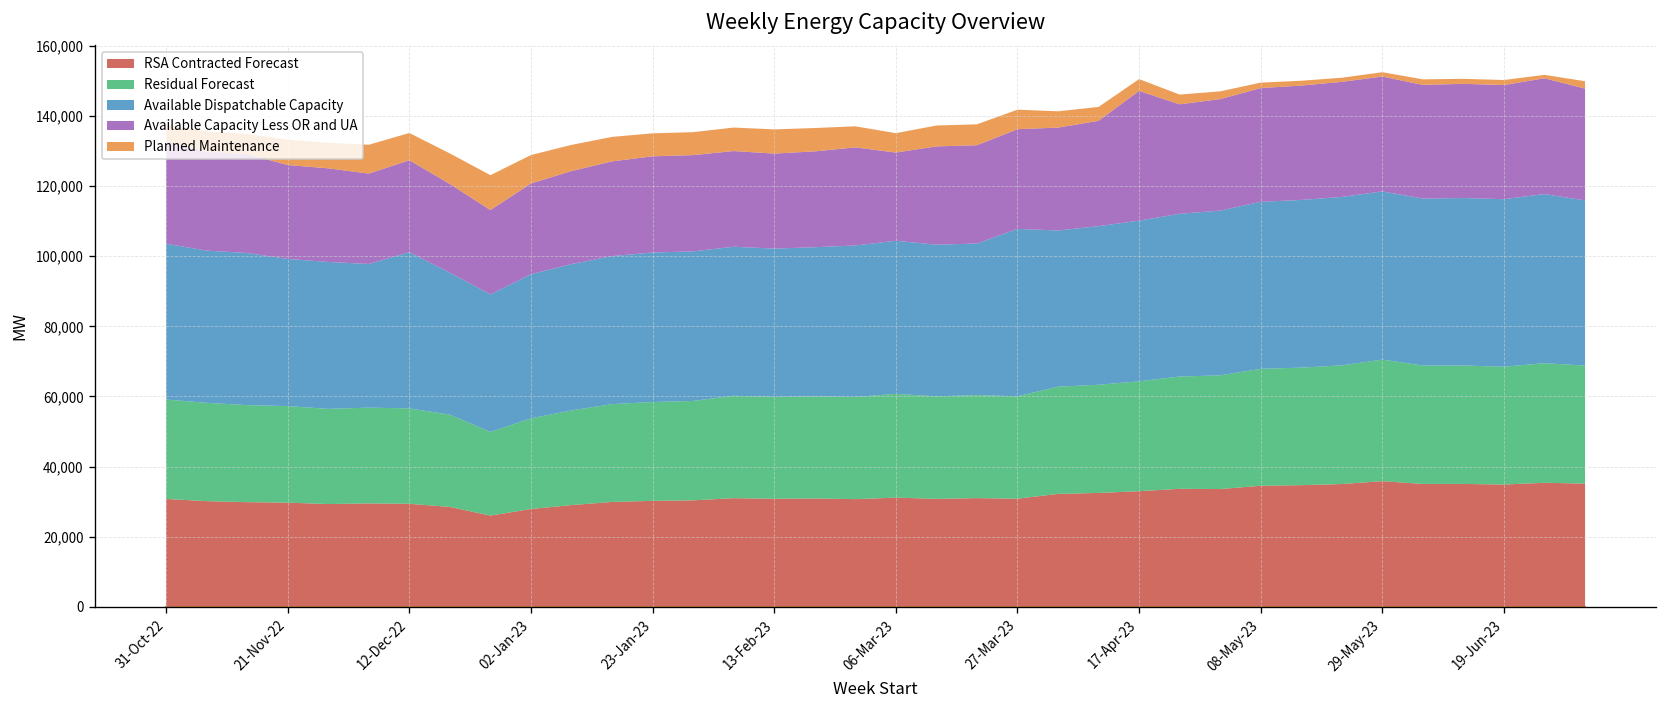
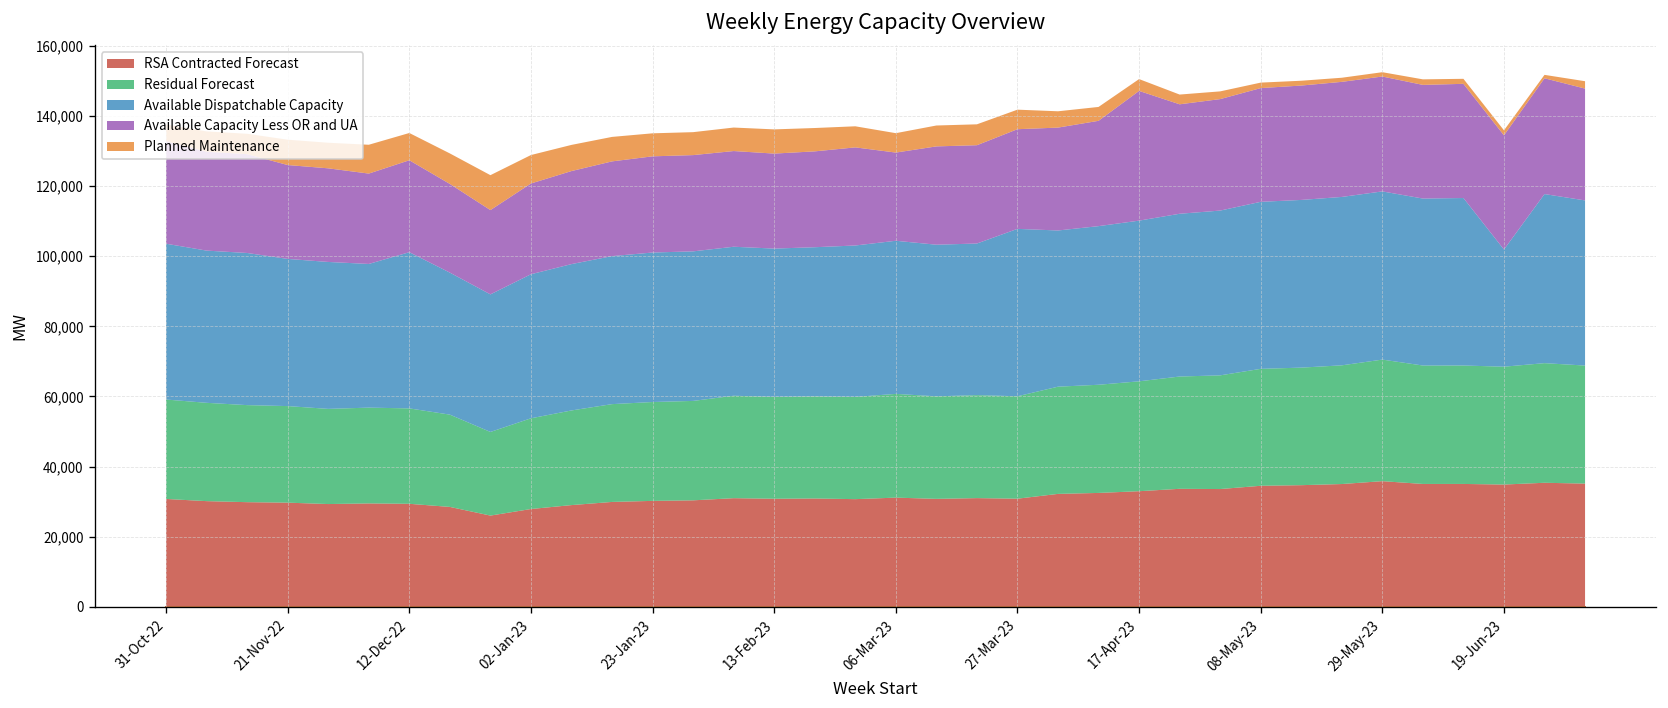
  {
    "Residual Forecast": {
      "31-Oct-22": "28,000",
      "21-Nov-22": "28,000",
      "12-Dec-22": "27,000",
      "02-Jan-23": "26,000",
      "23-Jan-23": "28,000",
      "13-Feb-23": "29,000",
      "06-Mar-23": "30,000",
      "27-Mar-23": "29,000",
      "17-Apr-23": "31,000",
      "08-May-23": "33,000",
      "29-May-23": "35,000",
      "19-Jun-23": "34,000"
    },
    "Available Dispatchable Capacity": {
      "31-Oct-22": "44,000",
      "21-Nov-22": "42,000",
      "12-Dec-22": "45,000",
      "02-Jan-23": "41,000",
      "23-Jan-23": "43,000",
      "13-Feb-23": "42,000",
      "06-Mar-23": "44,000",
      "27-Mar-23": "48,000",
      "17-Apr-23": "46,000",
      "08-May-23": "48,000",
      "29-May-23": "48,000",
-     "19-Jun-23": "48,000"
+     "19-Jun-23": "33,000"
    },
    "Available Capacity Less OR and UA": {
      "21-Nov-22": "27,000",
      "12-Dec-22": "26,000",
      "02-Jan-23": "26,000",
      "23-Jan-23": "27,000",
      "13-Feb-23": "27,000",
      "06-Mar-23": "25,000",
      "27-Mar-23": "28,000",
      "17-Apr-23": "37,000",
      "08-May-23": "32,000",
      "29-May-23": "33,000",
      "19-Jun-23": "33,000"
    },
    "Planned Maintenance": {
      "12-Dec-22": "8,000",
      "02-Jan-23": "8,000",
      "23-Jan-23": "7,000",
      "13-Feb-23": "7,000",
      "06-Mar-23": "6,000",
      "27-Mar-23": "6,000",
      "17-Apr-23": "3,000",
      "08-May-23": "2,000",
      "29-May-23": "1,000",
      "19-Jun-23": "1,000"
    }
  }
